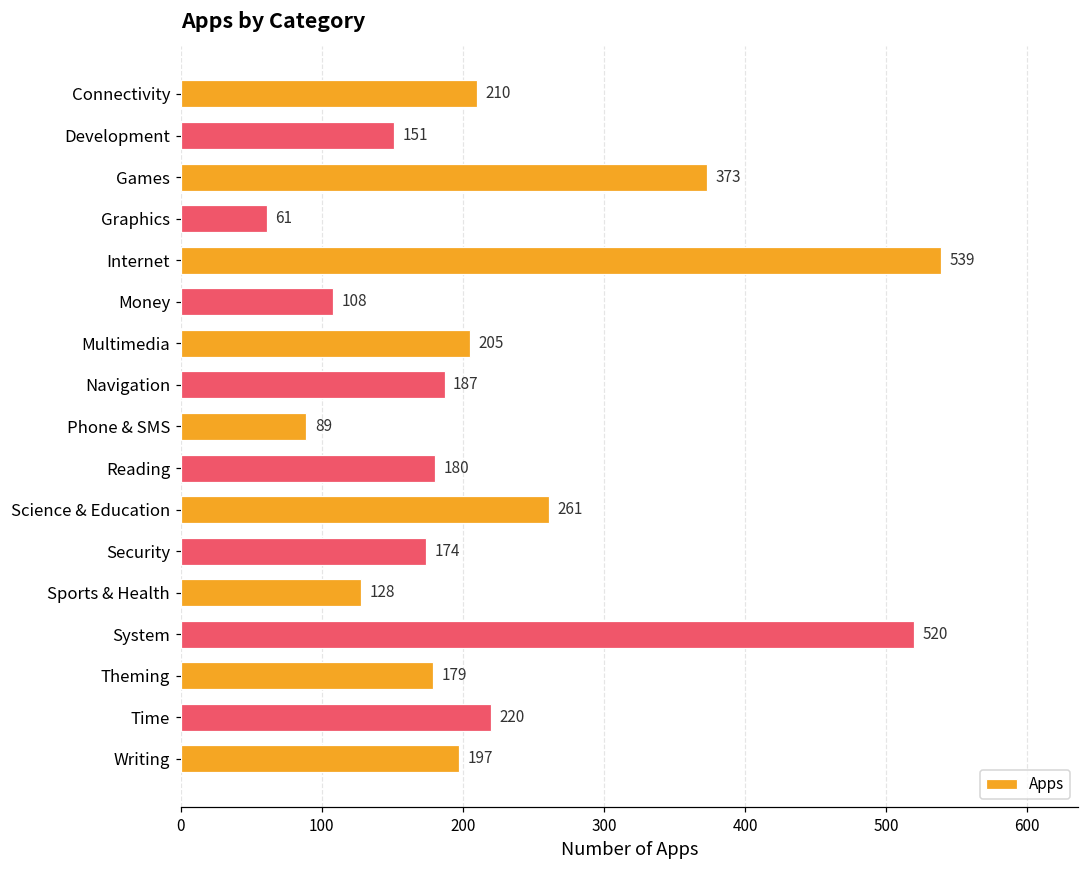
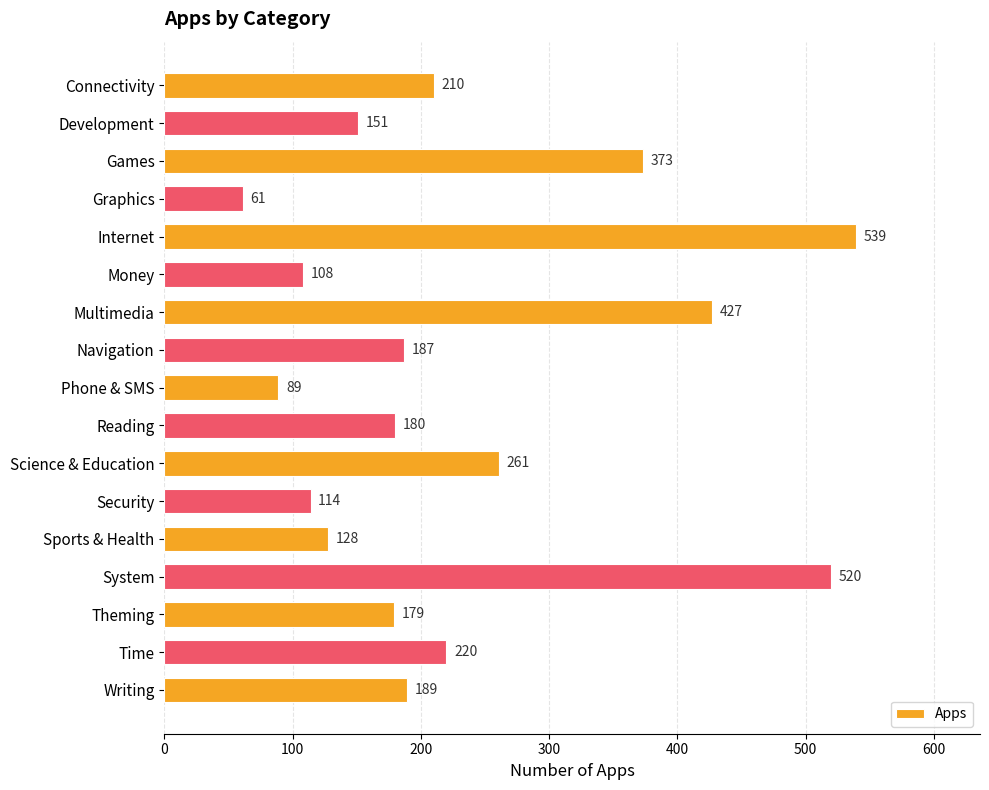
  {
    "Connectivity": 210,
    "Development": 151,
    "Games": 373,
    "Graphics": 61,
    "Internet": 539,
    "Money": 108,
-   "Multimedia": 205,
+   "Multimedia": 427,
    "Navigation": 187,
    "Phone & SMS": 89,
    "Reading": 180,
    "Science & Education": 261,
-   "Security": 174,
+   "Security": 114,
    "Sports & Health": 128,
    "System": 520,
    "Theming": 179,
    "Time": 220,
-   "Writing": 197
+   "Writing": 189
  }
